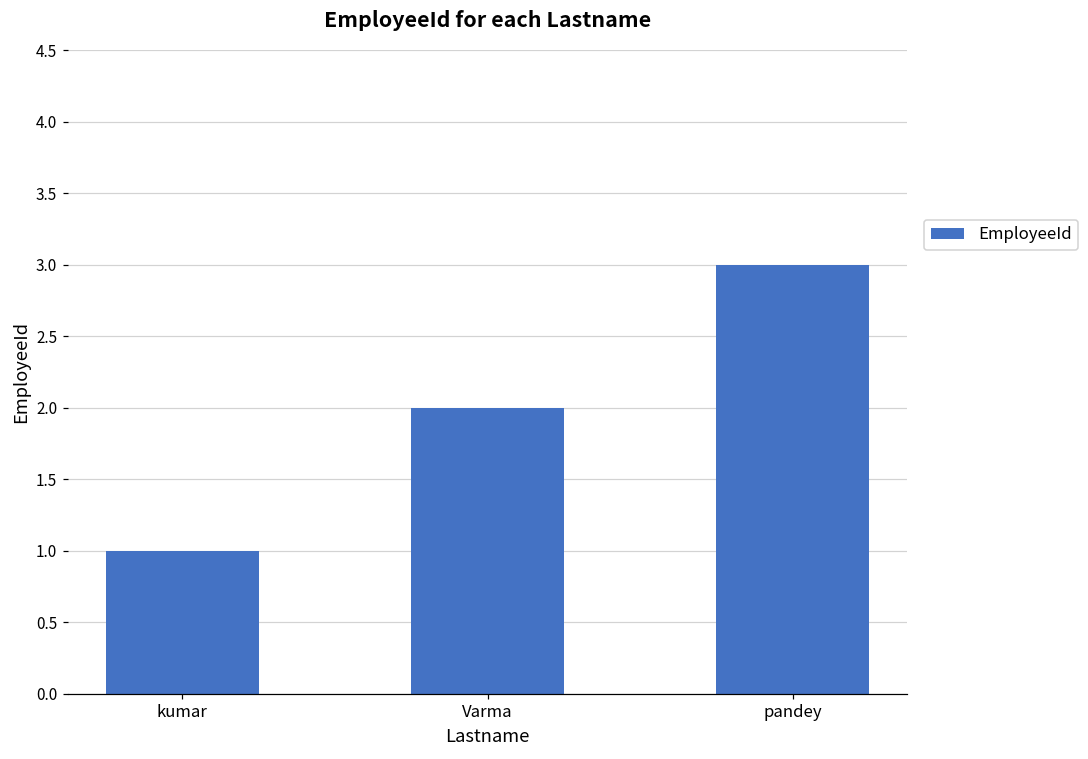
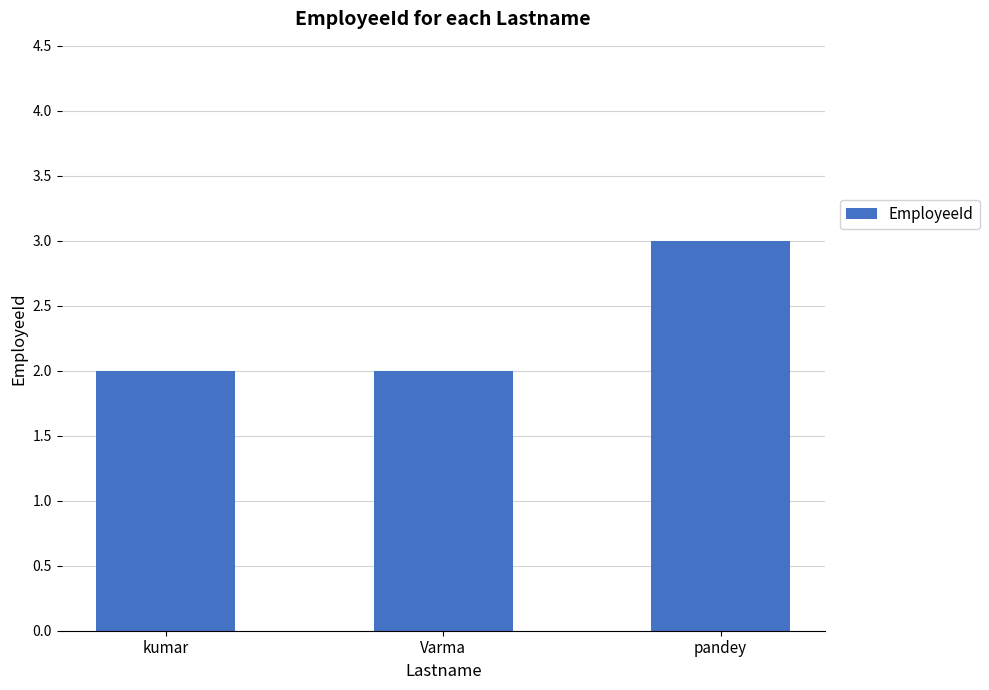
  {
-   "kumar": 1,
+   "kumar": 2,
    "Varma": 2,
    "pandey": 3
  }
